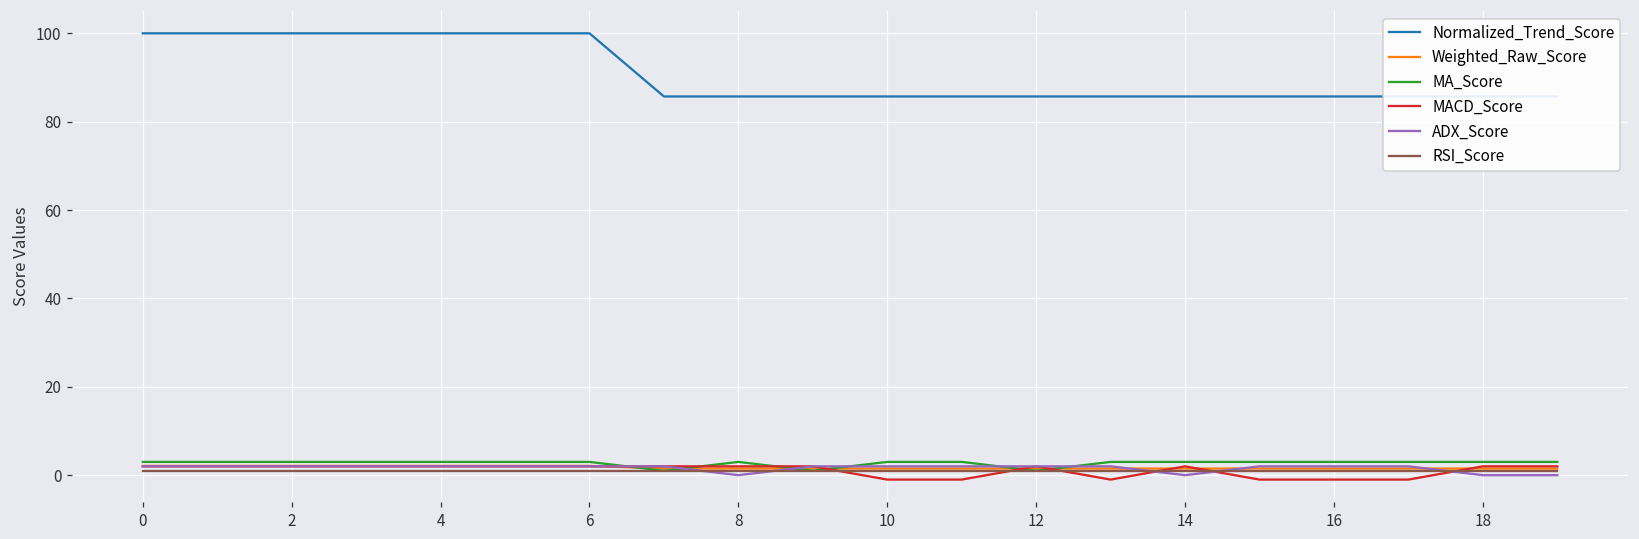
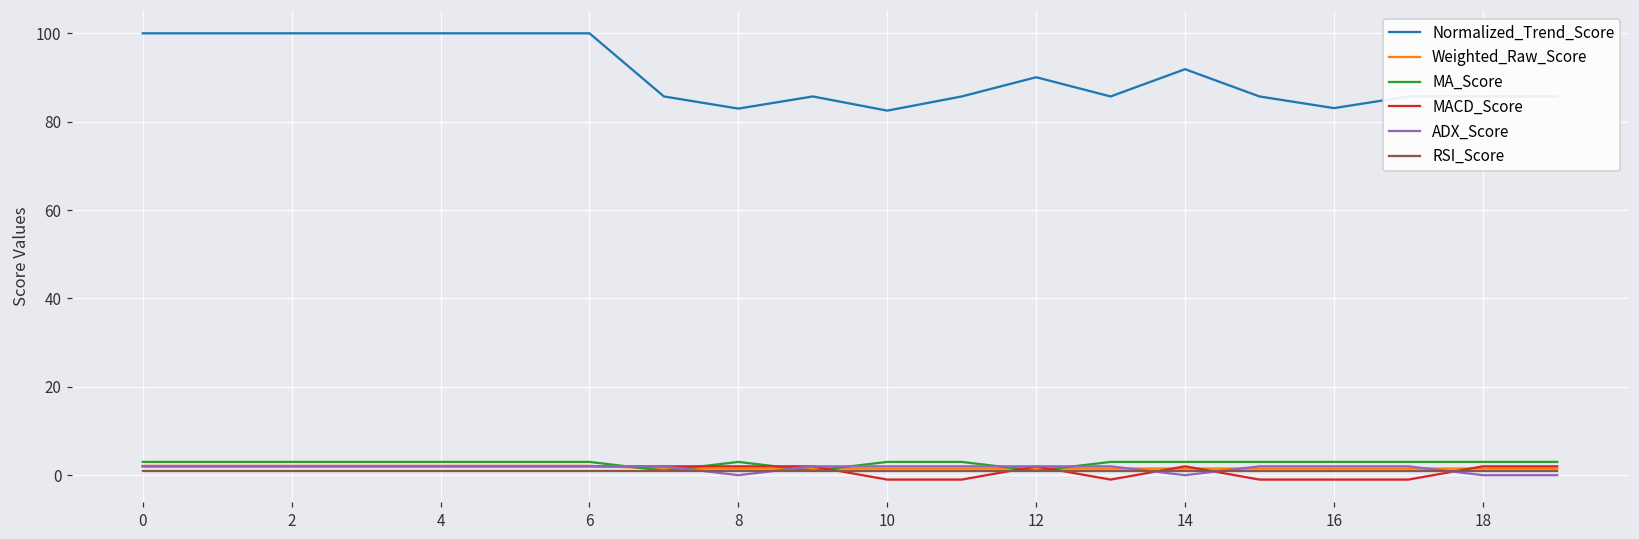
  {
    "Normalized_Trend_Score": {
      "0": 100,
      "2": 100,
      "4": 100,
      "6": 100,
-     "8": 86,
-     "10": 86,
-     "12": 86,
-     "14": 86,
-     "16": 86
+     "8": 83,
+     "10": 83,
+     "12": 90,
+     "14": 92,
+     "16": 83
    },
    "MA_Score": {
      "0": 3,
      "2": 3,
      "4": 3,
      "6": 3,
      "8": 3,
      "10": 3,
      "14": 3,
      "16": 3,
      "18": 3
    },
    "MACD_Score": {
      "10": -1,
      "16": -1
    },
    "ADX_Score": {
      "8": 0,
      "14": 0,
      "18": 0
    },
    "RSI_Score": {
      "0": 1,
      "2": 1,
      "4": 1,
      "6": 1
    }
  }
